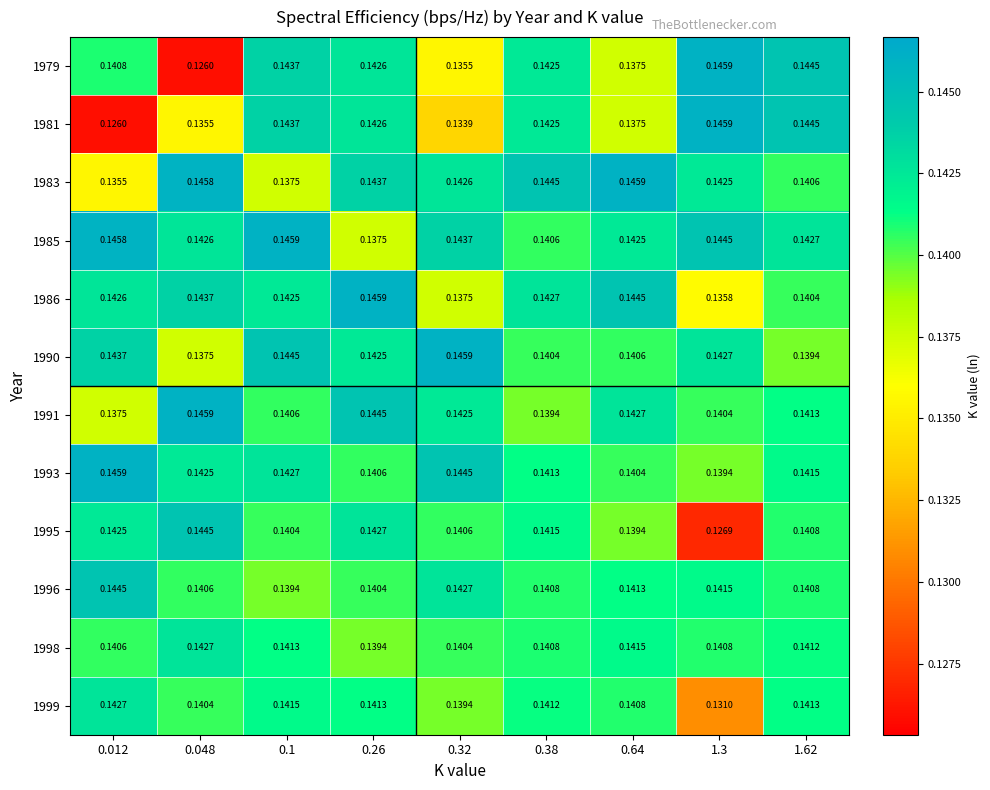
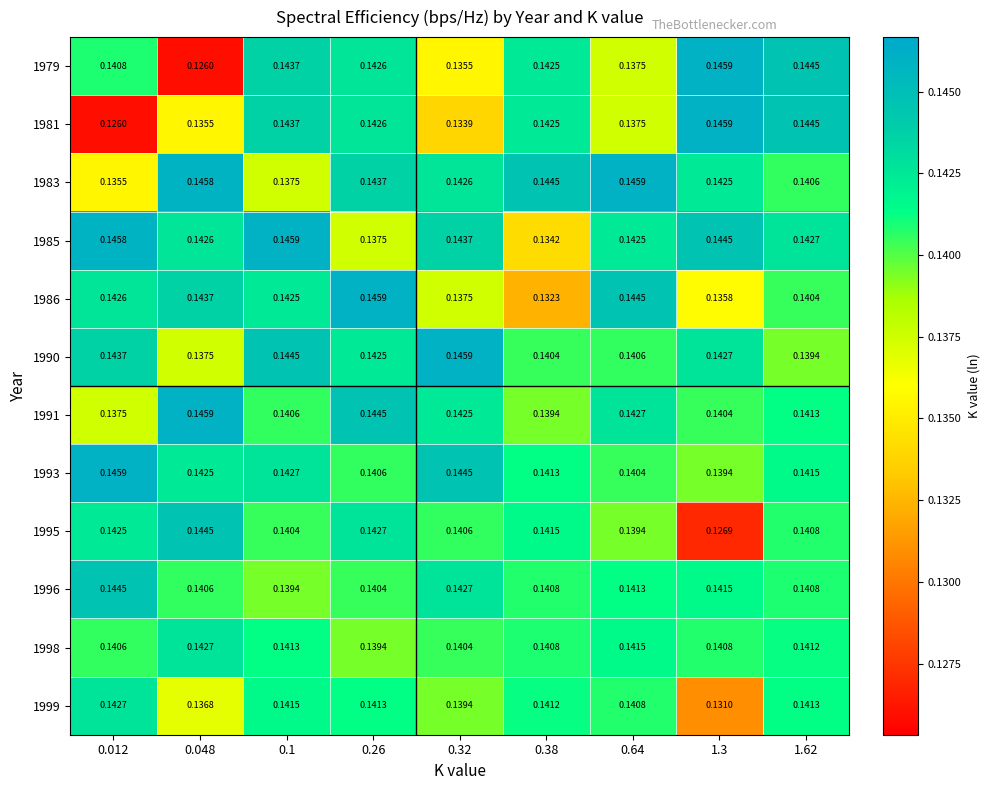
  {
    "1979": {
      "0.012": 0.1408,
      "0.048": 0.1260,
      "0.1": 0.1437,
      "0.26": 0.1426,
      "0.32": 0.1355,
      "0.38": 0.1425,
      "0.64": 0.1375,
      "1.3": 0.1459,
      "1.62": 0.1445
    },
    "1981": {
      "0.012": 0.1260,
      "0.048": 0.1355,
      "0.1": 0.1437,
      "0.26": 0.1426,
      "0.32": 0.1339,
      "0.38": 0.1425,
      "0.64": 0.1375,
      "1.3": 0.1459,
      "1.62": 0.1445
    },
    "1983": {
      "0.012": 0.1355,
      "0.048": 0.1458,
      "0.1": 0.1375,
      "0.26": 0.1437,
      "0.32": 0.1426,
      "0.38": 0.1445,
      "0.64": 0.1459,
      "1.3": 0.1425,
      "1.62": 0.1406
    },
    "1985": {
      "0.012": 0.1458,
      "0.048": 0.1426,
      "0.1": 0.1459,
      "0.26": 0.1375,
      "0.32": 0.1437,
-     "0.38": 0.1406,
+     "0.38": 0.1342,
      "0.64": 0.1425,
      "1.3": 0.1445,
      "1.62": 0.1427
    },
    "1986": {
      "0.012": 0.1426,
      "0.048": 0.1437,
      "0.1": 0.1425,
      "0.26": 0.1459,
      "0.32": 0.1375,
-     "0.38": 0.1427,
+     "0.38": 0.1323,
      "0.64": 0.1445,
      "1.3": 0.1358,
      "1.62": 0.1404
    },
    "1990": {
      "0.012": 0.1437,
      "0.048": 0.1375,
      "0.1": 0.1445,
      "0.26": 0.1425,
      "0.32": 0.1459,
      "0.38": 0.1404,
      "0.64": 0.1406,
      "1.3": 0.1427,
      "1.62": 0.1394
    },
    "1991": {
      "0.012": 0.1375,
      "0.048": 0.1459,
      "0.1": 0.1406,
      "0.26": 0.1445,
      "0.32": 0.1425,
      "0.38": 0.1394,
      "0.64": 0.1427,
      "1.3": 0.1404,
      "1.62": 0.1413
    },
    "1993": {
      "0.012": 0.1459,
      "0.048": 0.1425,
      "0.1": 0.1427,
      "0.26": 0.1406,
      "0.32": 0.1445,
      "0.38": 0.1413,
      "0.64": 0.1404,
      "1.3": 0.1394,
      "1.62": 0.1415
    },
    "1995": {
      "0.012": 0.1425,
      "0.048": 0.1445,
      "0.1": 0.1404,
      "0.26": 0.1427,
      "0.32": 0.1406,
      "0.38": 0.1415,
      "0.64": 0.1394,
      "1.3": 0.1269,
      "1.62": 0.1408
    },
    "1996": {
      "0.012": 0.1445,
      "0.048": 0.1406,
      "0.1": 0.1394,
      "0.26": 0.1404,
      "0.32": 0.1427,
      "0.38": 0.1408,
      "0.64": 0.1413,
      "1.3": 0.1415,
      "1.62": 0.1408
    },
    "1998": {
      "0.012": 0.1406,
      "0.048": 0.1427,
      "0.1": 0.1413,
      "0.26": 0.1394,
      "0.32": 0.1404,
      "0.38": 0.1408,
      "0.64": 0.1415,
      "1.3": 0.1408,
      "1.62": 0.1412
    },
    "1999": {
      "0.012": 0.1427,
-     "0.048": 0.1404,
+     "0.048": 0.1368,
      "0.1": 0.1415,
      "0.26": 0.1413,
      "0.32": 0.1394,
      "0.38": 0.1412,
      "0.64": 0.1408,
      "1.3": 0.1310,
      "1.62": 0.1413
    }
  }
